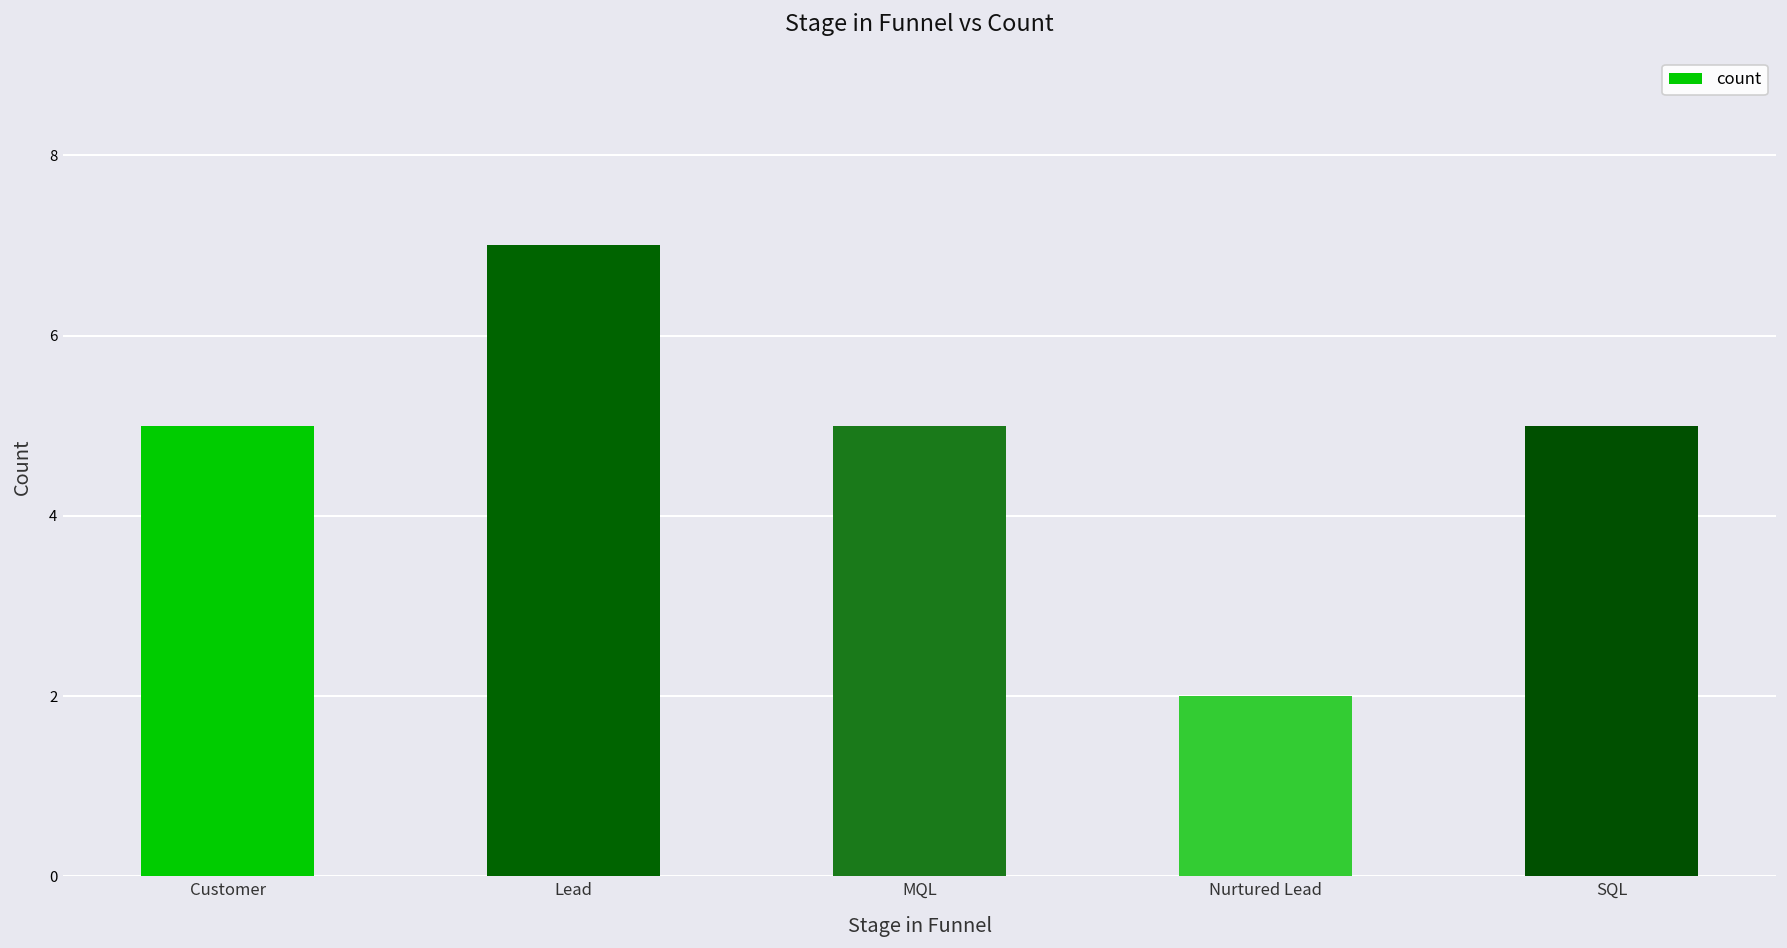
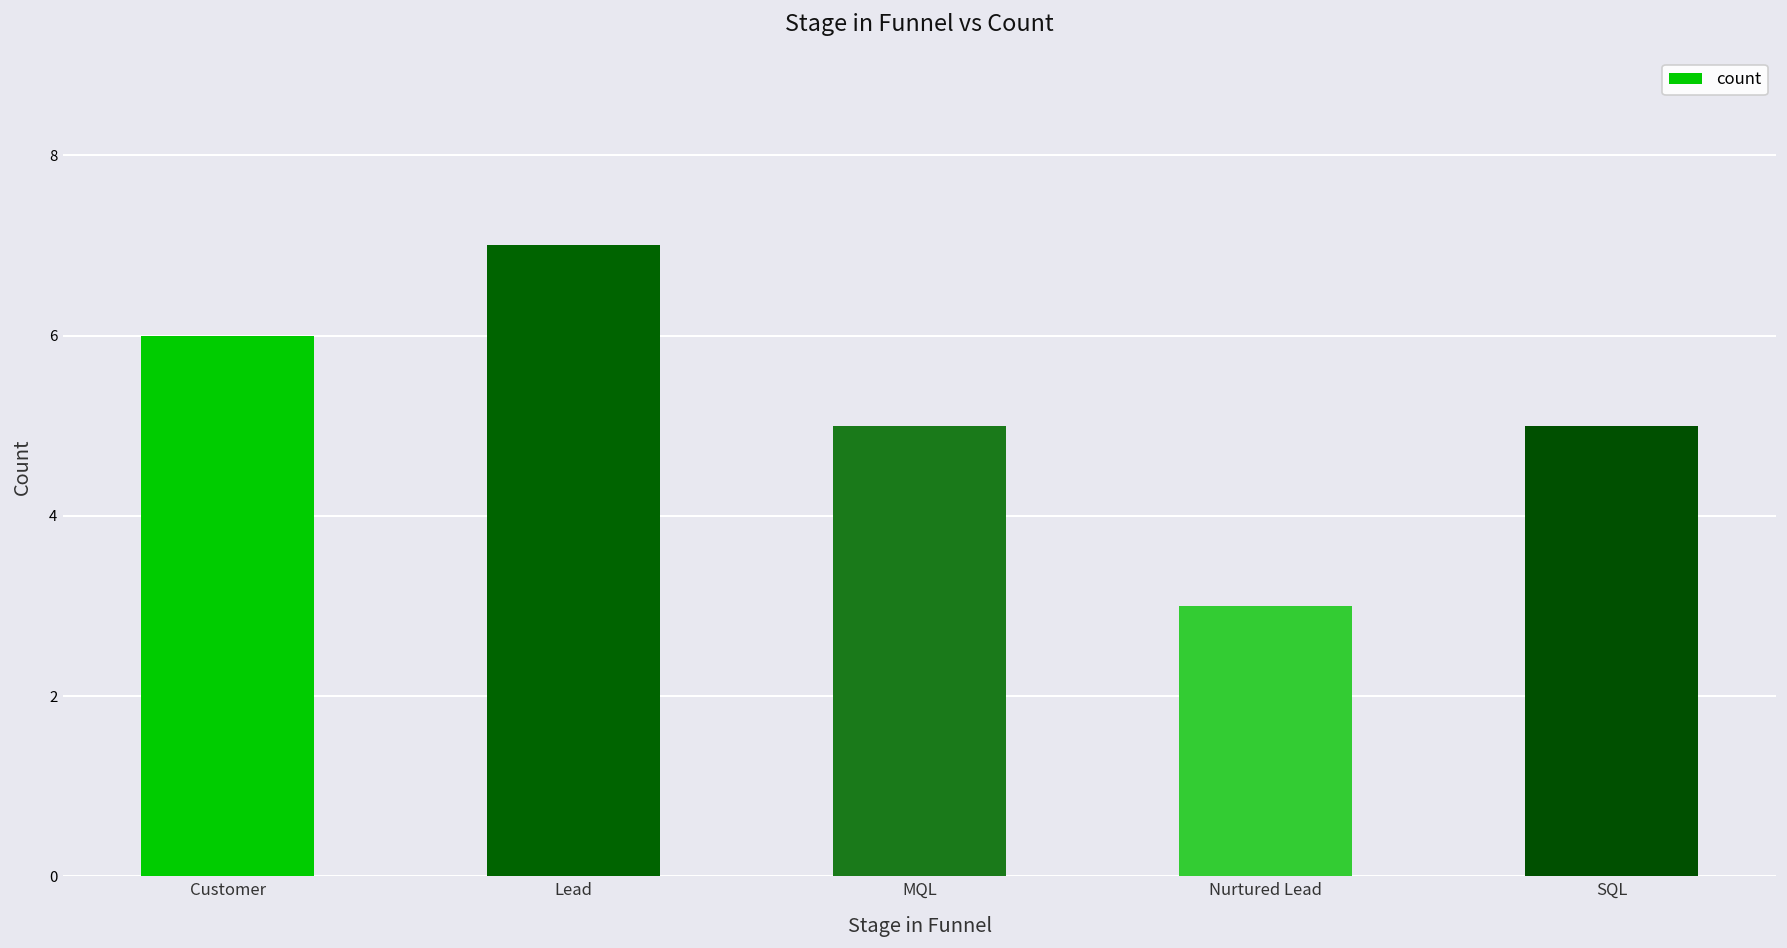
  {
-   "Customer": 5,
+   "Customer": 6,
    "Lead": 7,
    "MQL": 5,
-   "Nurtured Lead": 2,
+   "Nurtured Lead": 3,
    "SQL": 5
  }
